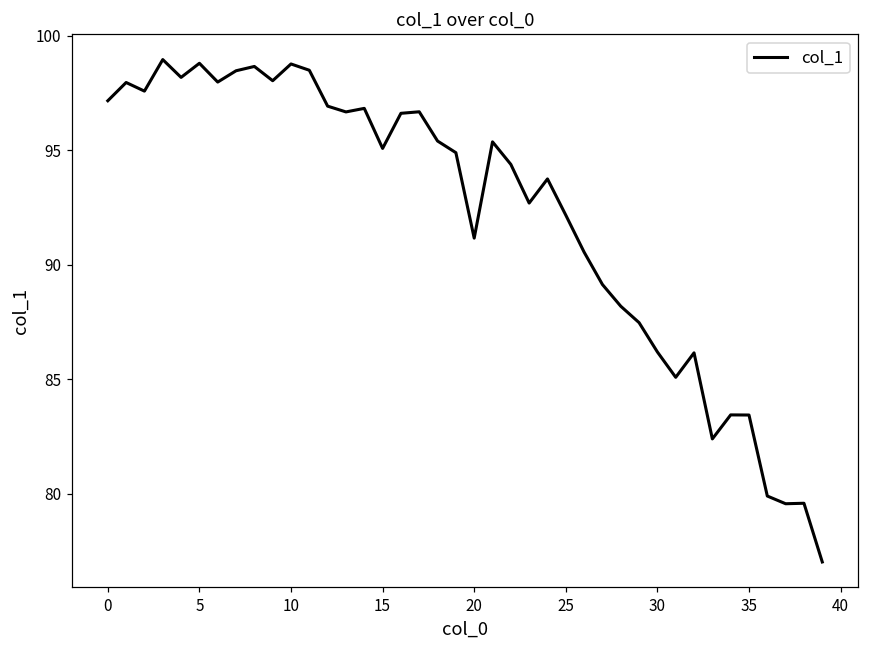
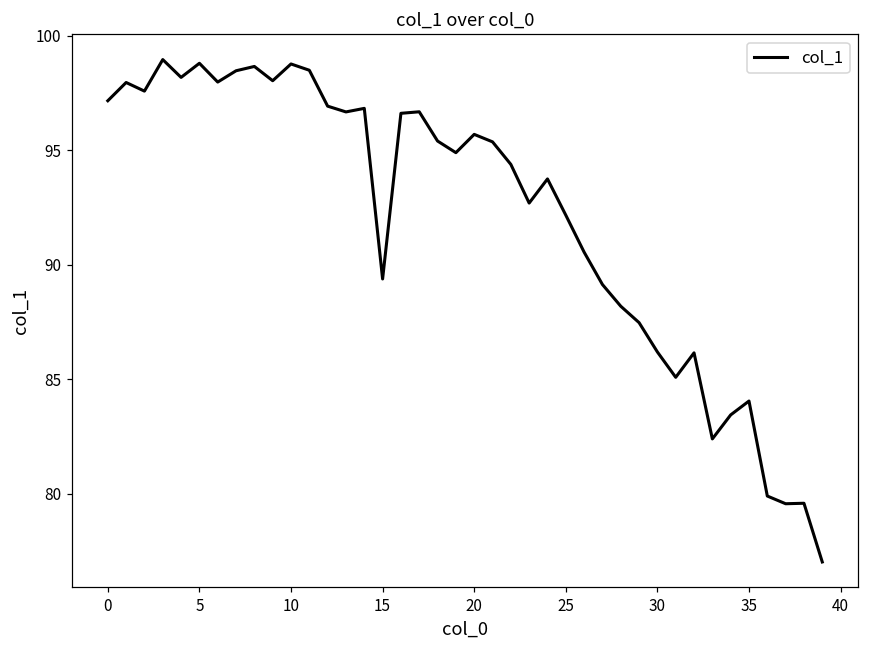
  {
    "0": 97.2,
    "5": 98.8,
    "10": 98.8,
-   "15": 95.1,
-   "20": 91.2,
+   "15": 89.4,
+   "20": 95.7,
    "25": 92.2,
    "30": 86.2,
-   "35": 83.4
+   "35": 84.1
  }
